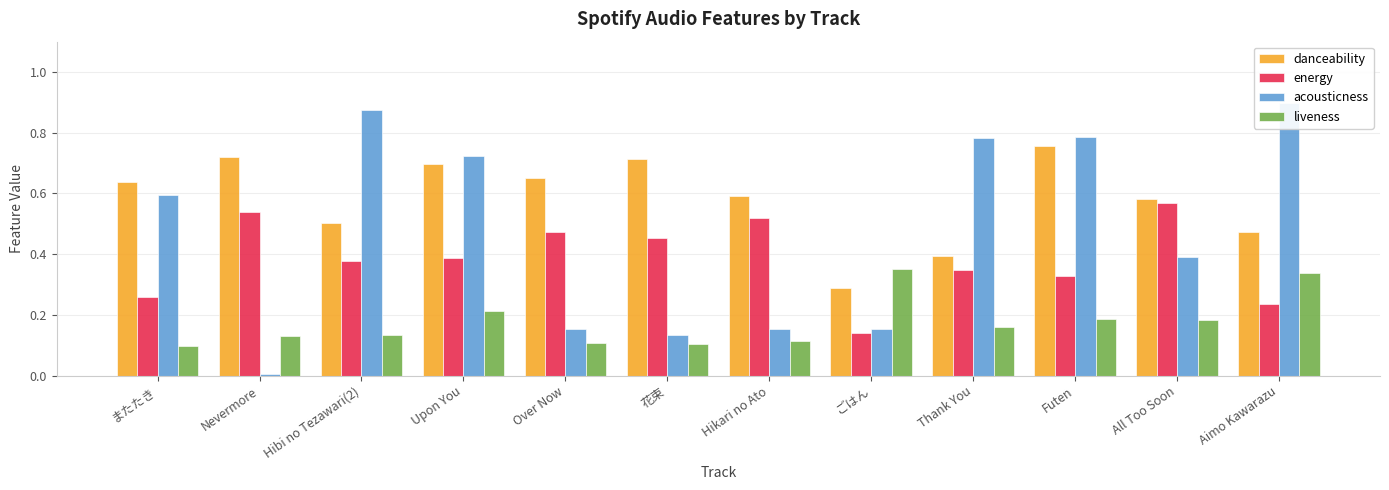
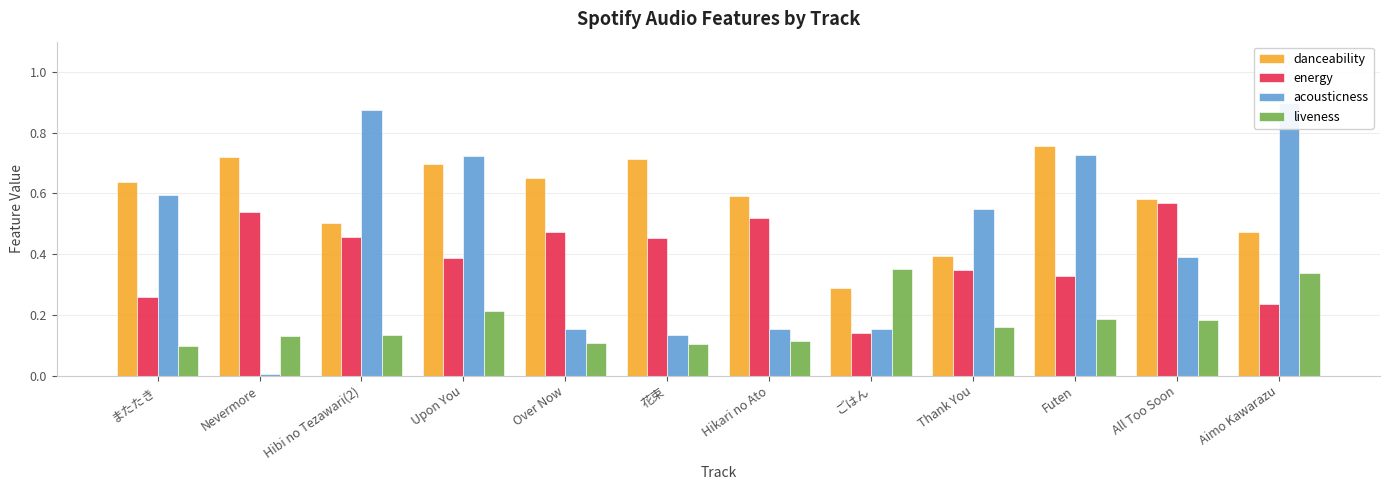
  {
    "danceability": {
      "またたき": 0.64,
      "Nevermore": 0.72,
      "Hibi no Tezawari(2)": 0.50,
      "Upon You": 0.70,
      "Over Now": 0.65,
      "花束": 0.72,
      "Hikari no Ato": 0.59,
      "ごはん": 0.29,
      "Thank You": 0.40,
      "Futen": 0.76,
      "All Too Soon": 0.58,
      "Aimo Kawarazu": 0.47
    },
    "energy": {
      "またたき": 0.26,
      "Nevermore": 0.54,
-     "Hibi no Tezawari(2)": 0.38,
+     "Hibi no Tezawari(2)": 0.46,
      "Upon You": 0.39,
      "Over Now": 0.47,
      "花束": 0.45,
      "Hikari no Ato": 0.52,
      "ごはん": 0.14,
      "Thank You": 0.35,
      "Futen": 0.33,
      "All Too Soon": 0.57,
      "Aimo Kawarazu": 0.24
    },
    "acousticness": {
      "またたき": 0.59,
      "Hibi no Tezawari(2)": 0.88,
      "Upon You": 0.72,
      "Over Now": 0.15,
      "花束": 0.13,
      "Hikari no Ato": 0.15,
      "ごはん": 0.15,
-     "Thank You": 0.78,
-     "Futen": 0.79,
+     "Thank You": 0.55,
+     "Futen": 0.73,
      "All Too Soon": 0.39
    },
    "liveness": {
      "またたき": 0.10,
      "Nevermore": 0.13,
      "Hibi no Tezawari(2)": 0.13,
      "Upon You": 0.21,
      "Over Now": 0.11,
      "花束": 0.11,
      "Hikari no Ato": 0.11,
      "ごはん": 0.35,
      "Thank You": 0.16,
      "Futen": 0.19,
      "All Too Soon": 0.18,
      "Aimo Kawarazu": 0.34
    }
  }
